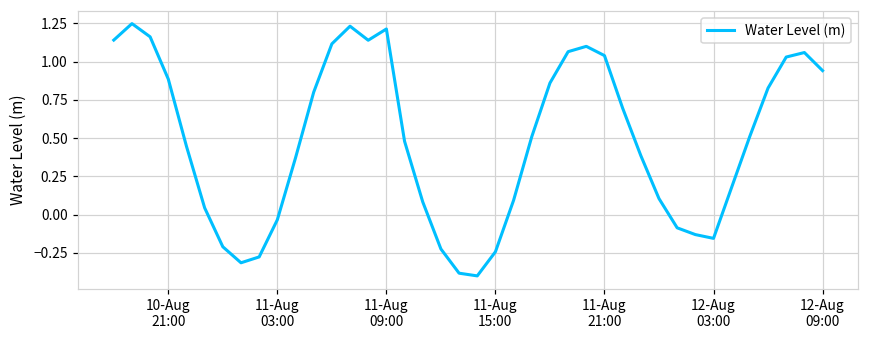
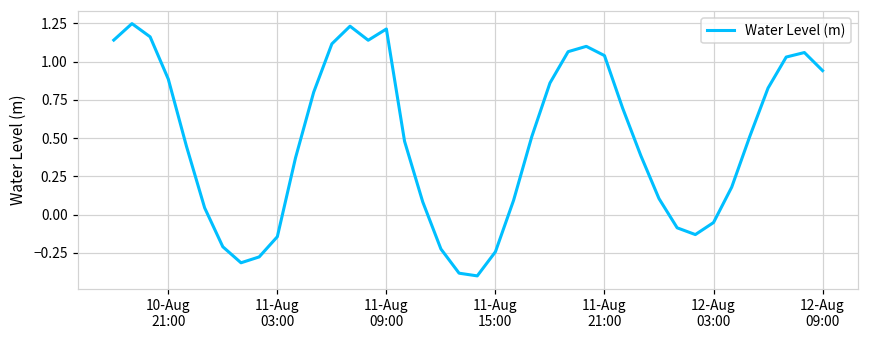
  {
    "10-Aug 21:00": 0.89,
-   "11-Aug 03:00": -0.03,
+   "11-Aug 03:00": -0.14,
    "11-Aug 09:00": 1.21,
    "11-Aug 15:00": -0.24,
    "11-Aug 21:00": 1.04,
-   "12-Aug 03:00": -0.15,
+   "12-Aug 03:00": -0.05,
    "12-Aug 09:00": 0.94
  }
